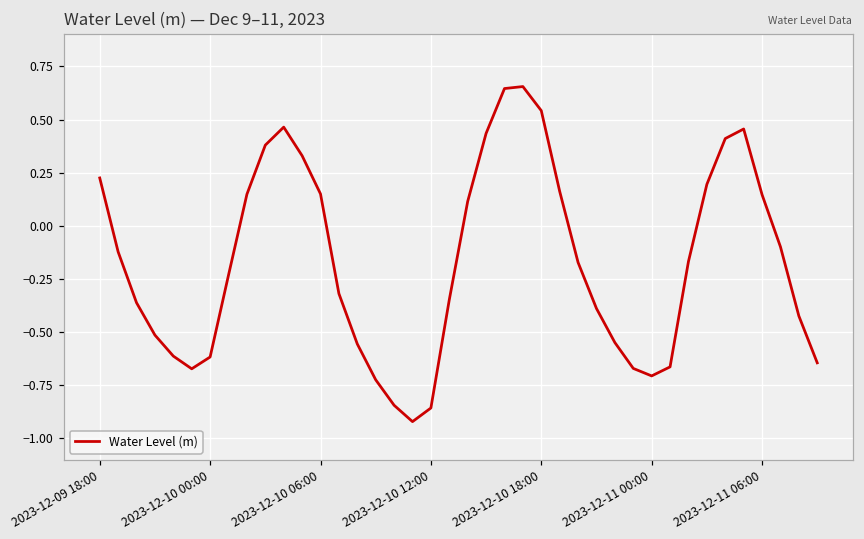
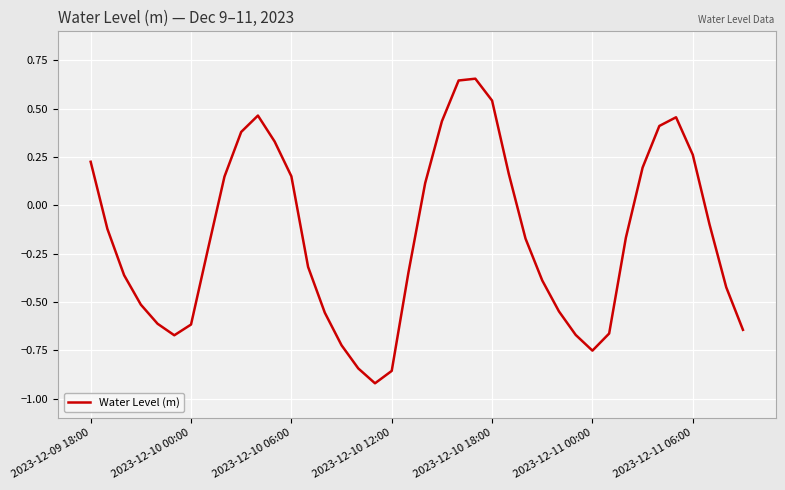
  {
    "2023-12-09 18:00": 0.23,
    "2023-12-10 00:00": -0.62,
    "2023-12-10 06:00": 0.15,
    "2023-12-10 12:00": -0.86,
    "2023-12-10 18:00": 0.54,
-   "2023-12-11 00:00": -0.71,
-   "2023-12-11 06:00": 0.15
+   "2023-12-11 00:00": -0.75,
+   "2023-12-11 06:00": 0.26
  }
